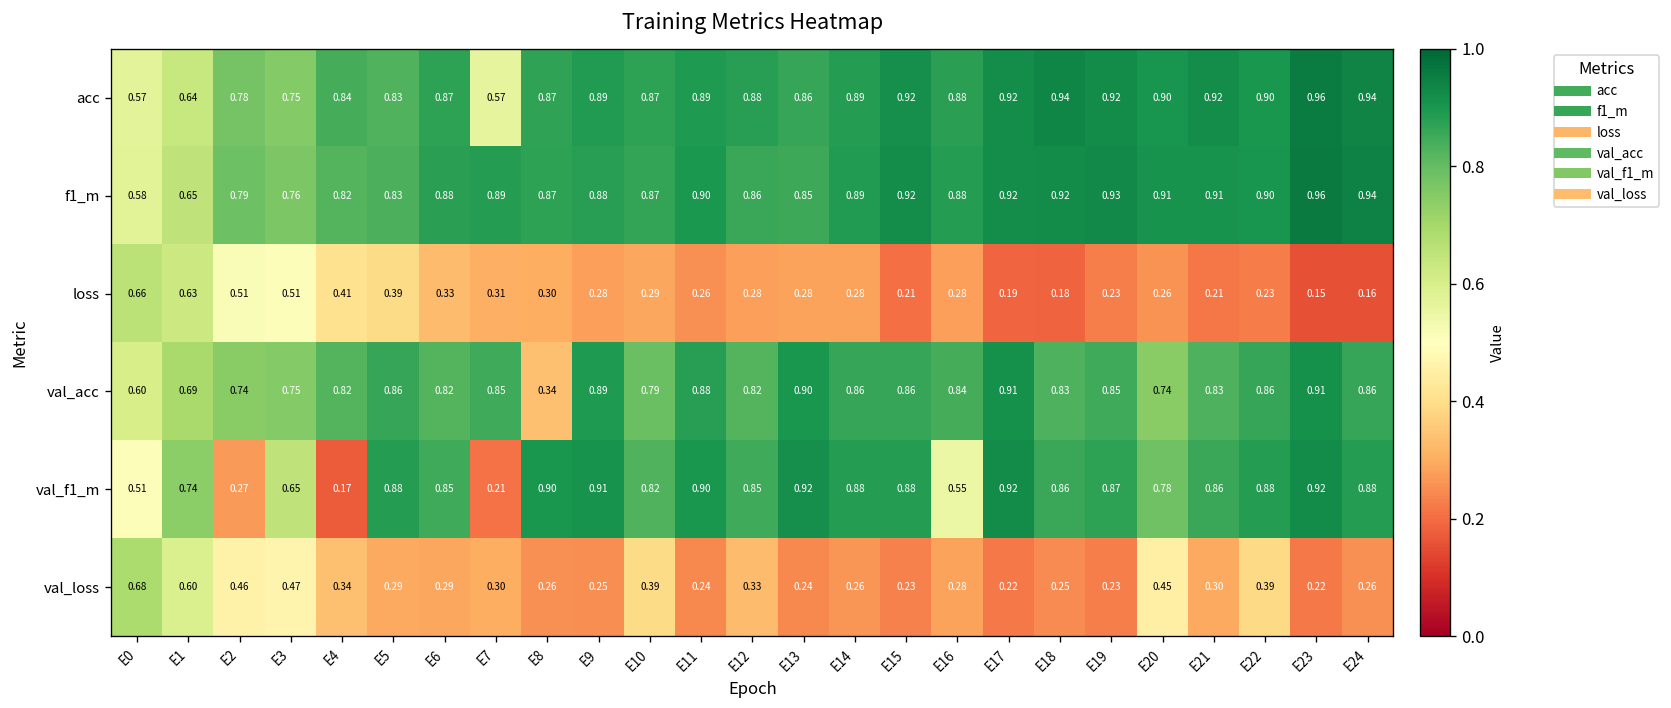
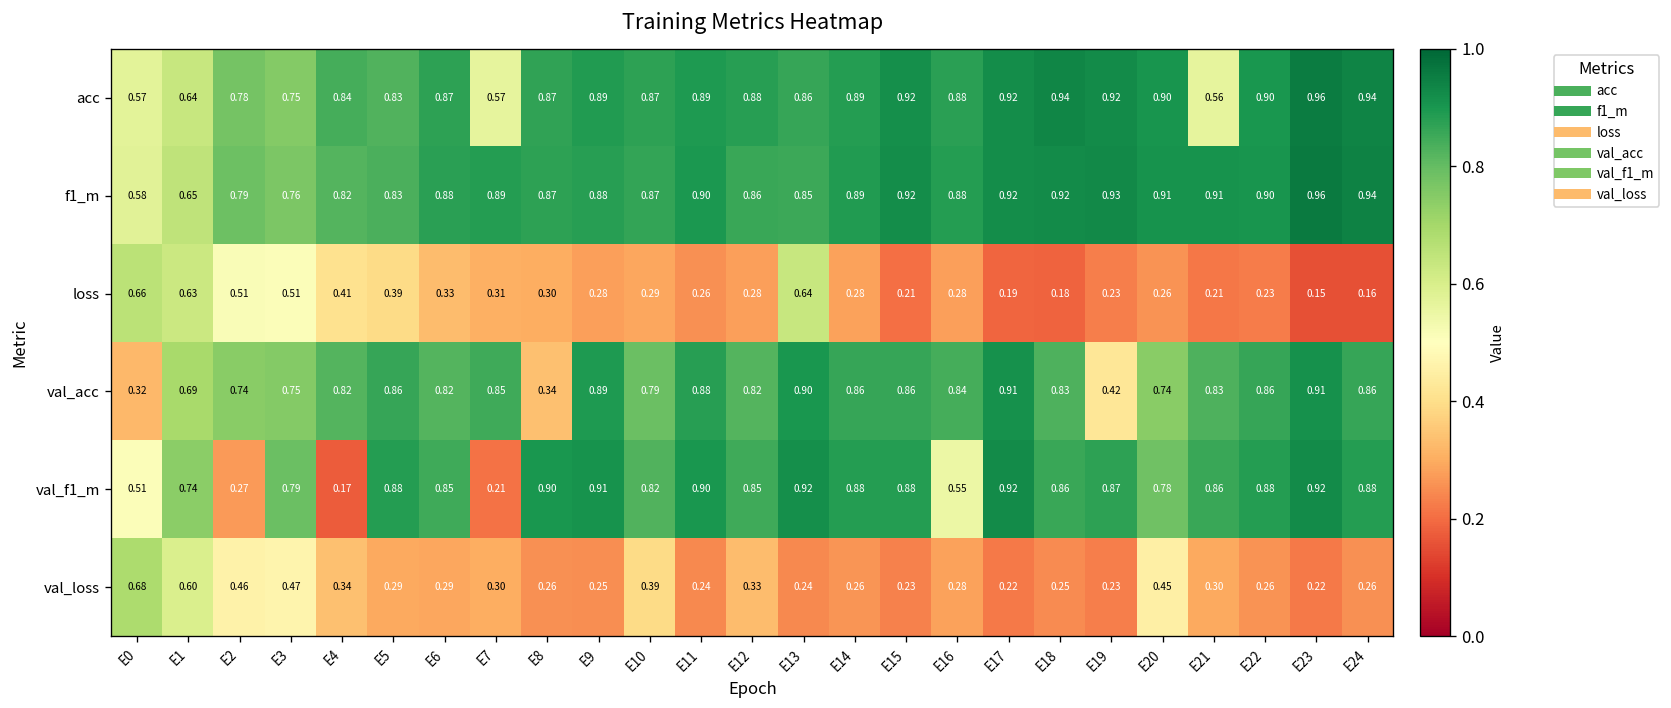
  {
    "acc": {
      "E0": 0.57,
      "E1": 0.64,
      "E2": 0.78,
      "E3": 0.75,
      "E4": 0.84,
      "E5": 0.83,
      "E6": 0.87,
      "E7": 0.57,
      "E8": 0.87,
      "E9": 0.89,
      "E10": 0.87,
      "E11": 0.89,
      "E12": 0.88,
      "E13": 0.86,
      "E14": 0.89,
      "E15": 0.92,
      "E16": 0.88,
      "E17": 0.92,
      "E18": 0.94,
      "E19": 0.92,
      "E20": 0.90,
-     "E21": 0.92,
+     "E21": 0.56,
      "E22": 0.90,
      "E23": 0.96,
      "E24": 0.94
    },
    "f1_m": {
      "E0": 0.58,
      "E1": 0.65,
      "E2": 0.79,
      "E3": 0.76,
      "E4": 0.82,
      "E5": 0.83,
      "E6": 0.88,
      "E7": 0.89,
      "E8": 0.87,
      "E9": 0.88,
      "E10": 0.87,
      "E11": 0.90,
      "E12": 0.86,
      "E13": 0.85,
      "E14": 0.89,
      "E15": 0.92,
      "E16": 0.88,
      "E17": 0.92,
      "E18": 0.92,
      "E19": 0.93,
      "E20": 0.91,
      "E21": 0.91,
      "E22": 0.90,
      "E23": 0.96,
      "E24": 0.94
    },
    "loss": {
      "E0": 0.66,
      "E1": 0.63,
      "E2": 0.51,
      "E3": 0.51,
      "E4": 0.41,
      "E5": 0.39,
      "E6": 0.33,
      "E7": 0.31,
      "E8": 0.30,
      "E9": 0.28,
      "E10": 0.29,
      "E11": 0.26,
      "E12": 0.28,
-     "E13": 0.28,
+     "E13": 0.64,
      "E14": 0.28,
      "E15": 0.21,
      "E16": 0.28,
      "E17": 0.19,
      "E18": 0.18,
      "E19": 0.23,
      "E20": 0.26,
      "E21": 0.21,
      "E22": 0.23,
      "E23": 0.15,
      "E24": 0.16
    },
    "val_acc": {
-     "E0": 0.60,
+     "E0": 0.32,
      "E1": 0.69,
      "E2": 0.74,
      "E3": 0.75,
      "E4": 0.82,
      "E5": 0.86,
      "E6": 0.82,
      "E7": 0.85,
      "E8": 0.34,
      "E9": 0.89,
      "E10": 0.79,
      "E11": 0.88,
      "E12": 0.82,
      "E13": 0.90,
      "E14": 0.86,
      "E15": 0.86,
      "E16": 0.84,
      "E17": 0.91,
      "E18": 0.83,
-     "E19": 0.85,
+     "E19": 0.42,
      "E20": 0.74,
      "E21": 0.83,
      "E22": 0.86,
      "E23": 0.91,
      "E24": 0.86
    },
    "val_f1_m": {
      "E0": 0.51,
      "E1": 0.74,
      "E2": 0.27,
-     "E3": 0.65,
+     "E3": 0.79,
      "E4": 0.17,
      "E5": 0.88,
      "E6": 0.85,
      "E7": 0.21,
      "E8": 0.90,
      "E9": 0.91,
      "E10": 0.82,
      "E11": 0.90,
      "E12": 0.85,
      "E13": 0.92,
      "E14": 0.88,
      "E15": 0.88,
      "E16": 0.55,
      "E17": 0.92,
      "E18": 0.86,
      "E19": 0.87,
      "E20": 0.78,
      "E21": 0.86,
      "E22": 0.88,
      "E23": 0.92,
      "E24": 0.88
    },
    "val_loss": {
      "E0": 0.68,
      "E1": 0.60,
      "E2": 0.46,
      "E3": 0.47,
      "E4": 0.34,
      "E5": 0.29,
      "E6": 0.29,
      "E7": 0.30,
      "E8": 0.26,
      "E9": 0.25,
      "E10": 0.39,
      "E11": 0.24,
      "E12": 0.33,
      "E13": 0.24,
      "E14": 0.26,
      "E15": 0.23,
      "E16": 0.28,
      "E17": 0.22,
      "E18": 0.25,
      "E19": 0.23,
      "E20": 0.45,
      "E21": 0.30,
-     "E22": 0.39,
+     "E22": 0.26,
      "E23": 0.22,
      "E24": 0.26
    }
  }
